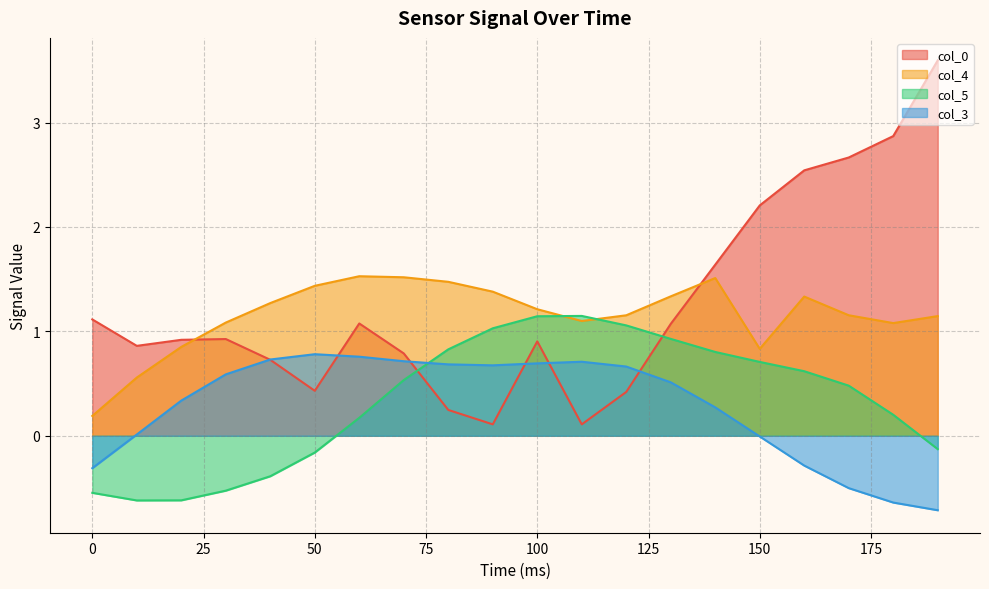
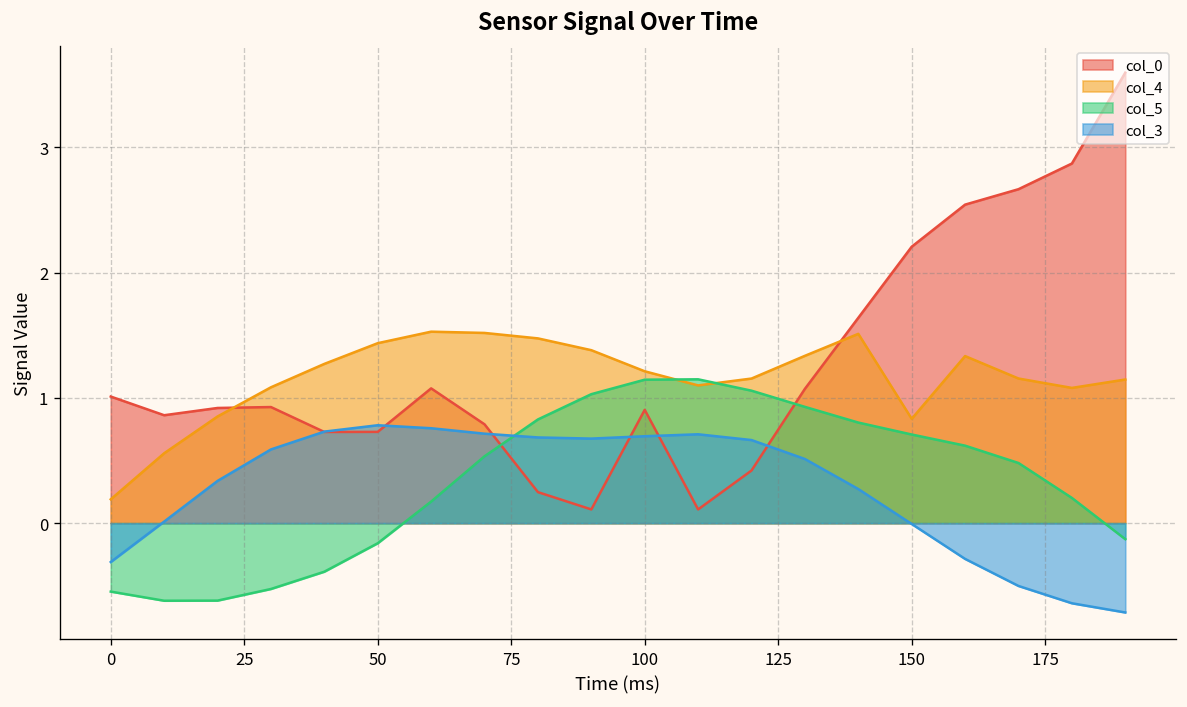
  {
    "col_0": {
-     "0": 1.11,
-     "50": 0.43,
+     "0": 1.01,
+     "50": 0.73,
      "100": 0.90,
      "150": 2.21
    },
    "col_4": {
      "0": 0.19,
      "50": 1.44,
      "100": 1.21,
      "150": 0.83
    }
  }
